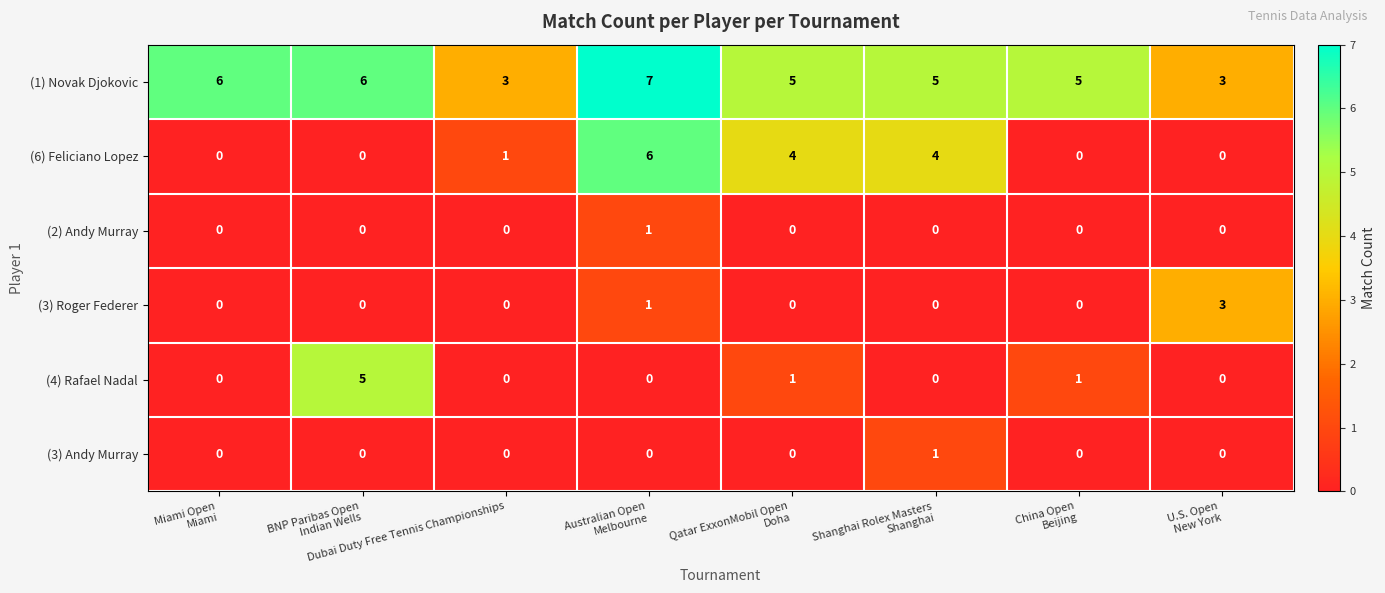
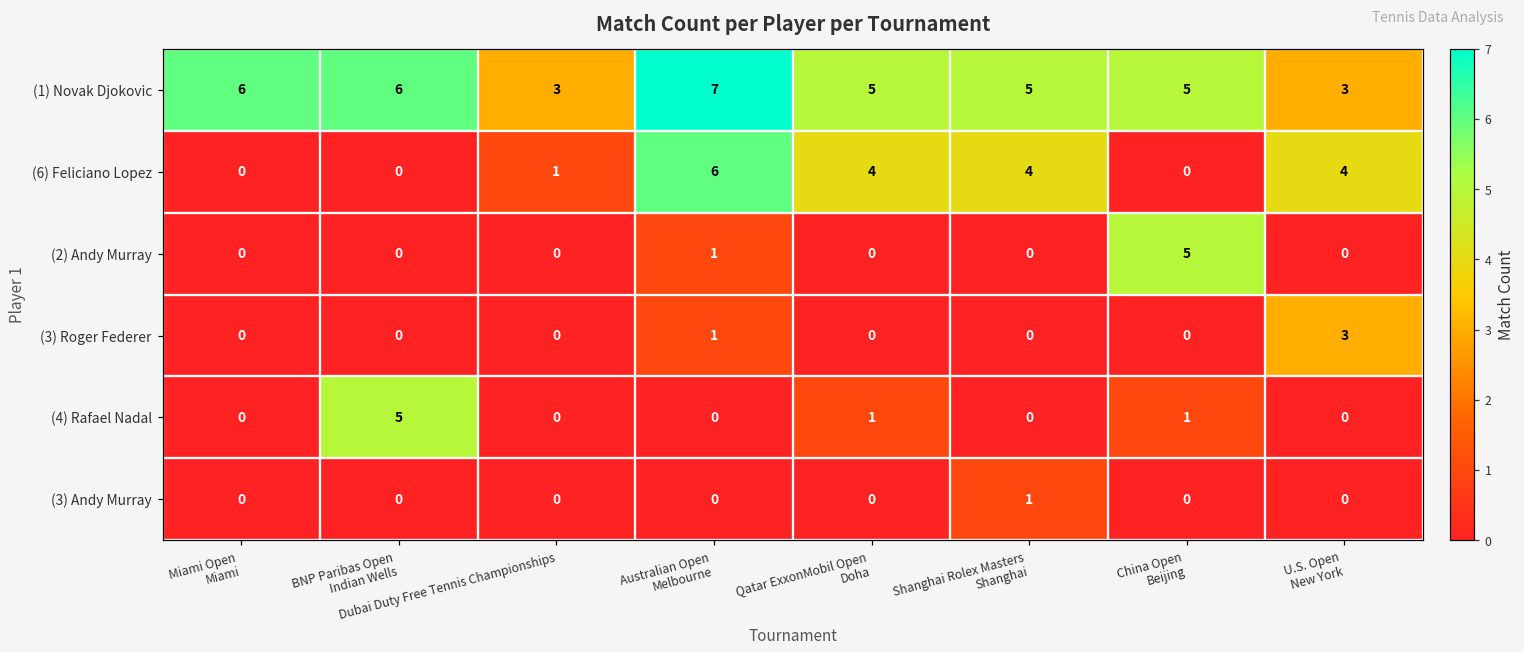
  {
    "(1) Novak Djokovic": {
      "Miami Open Miami": 6,
      "BNP Paribas Open Indian Wells": 6,
      "Dubai Duty Free Tennis Championships": 3,
      "Australian Open Melbourne": 7,
      "Qatar ExxonMobil Open Doha": 5,
      "Shanghai Rolex Masters Shanghai": 5,
      "China Open Beijing": 5,
      "U.S. Open New York": 3
    },
    "(6) Feliciano Lopez": {
      "Miami Open Miami": 0,
      "BNP Paribas Open Indian Wells": 0,
      "Dubai Duty Free Tennis Championships": 1,
      "Australian Open Melbourne": 6,
      "Qatar ExxonMobil Open Doha": 4,
      "Shanghai Rolex Masters Shanghai": 4,
      "China Open Beijing": 0,
-     "U.S. Open New York": 0
+     "U.S. Open New York": 4
    },
    "(2) Andy Murray": {
      "Miami Open Miami": 0,
      "BNP Paribas Open Indian Wells": 0,
      "Dubai Duty Free Tennis Championships": 0,
      "Australian Open Melbourne": 1,
      "Qatar ExxonMobil Open Doha": 0,
      "Shanghai Rolex Masters Shanghai": 0,
-     "China Open Beijing": 0,
+     "China Open Beijing": 5,
      "U.S. Open New York": 0
    },
    "(3) Roger Federer": {
      "Miami Open Miami": 0,
      "BNP Paribas Open Indian Wells": 0,
      "Dubai Duty Free Tennis Championships": 0,
      "Australian Open Melbourne": 1,
      "Qatar ExxonMobil Open Doha": 0,
      "Shanghai Rolex Masters Shanghai": 0,
      "China Open Beijing": 0,
      "U.S. Open New York": 3
    },
    "(4) Rafael Nadal": {
      "Miami Open Miami": 0,
      "BNP Paribas Open Indian Wells": 5,
      "Dubai Duty Free Tennis Championships": 0,
      "Australian Open Melbourne": 0,
      "Qatar ExxonMobil Open Doha": 1,
      "Shanghai Rolex Masters Shanghai": 0,
      "China Open Beijing": 1,
      "U.S. Open New York": 0
    },
    "(3) Andy Murray": {
      "Miami Open Miami": 0,
      "BNP Paribas Open Indian Wells": 0,
      "Dubai Duty Free Tennis Championships": 0,
      "Australian Open Melbourne": 0,
      "Qatar ExxonMobil Open Doha": 0,
      "Shanghai Rolex Masters Shanghai": 1,
      "China Open Beijing": 0,
      "U.S. Open New York": 0
    }
  }
